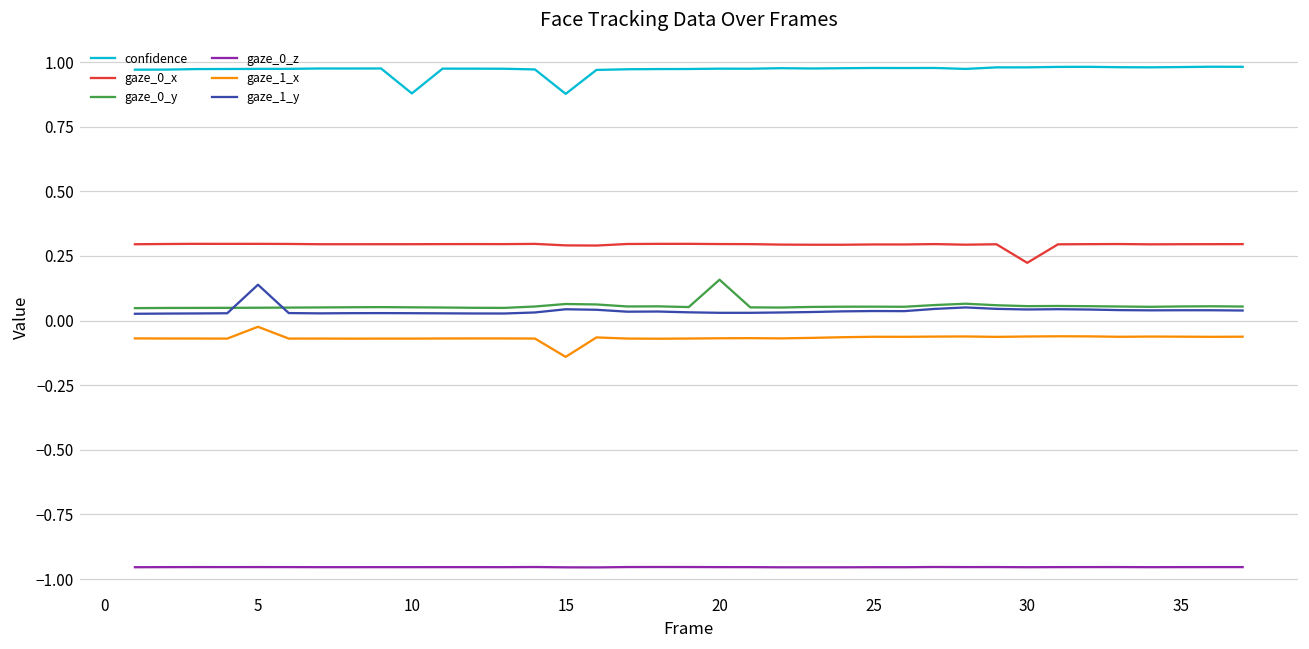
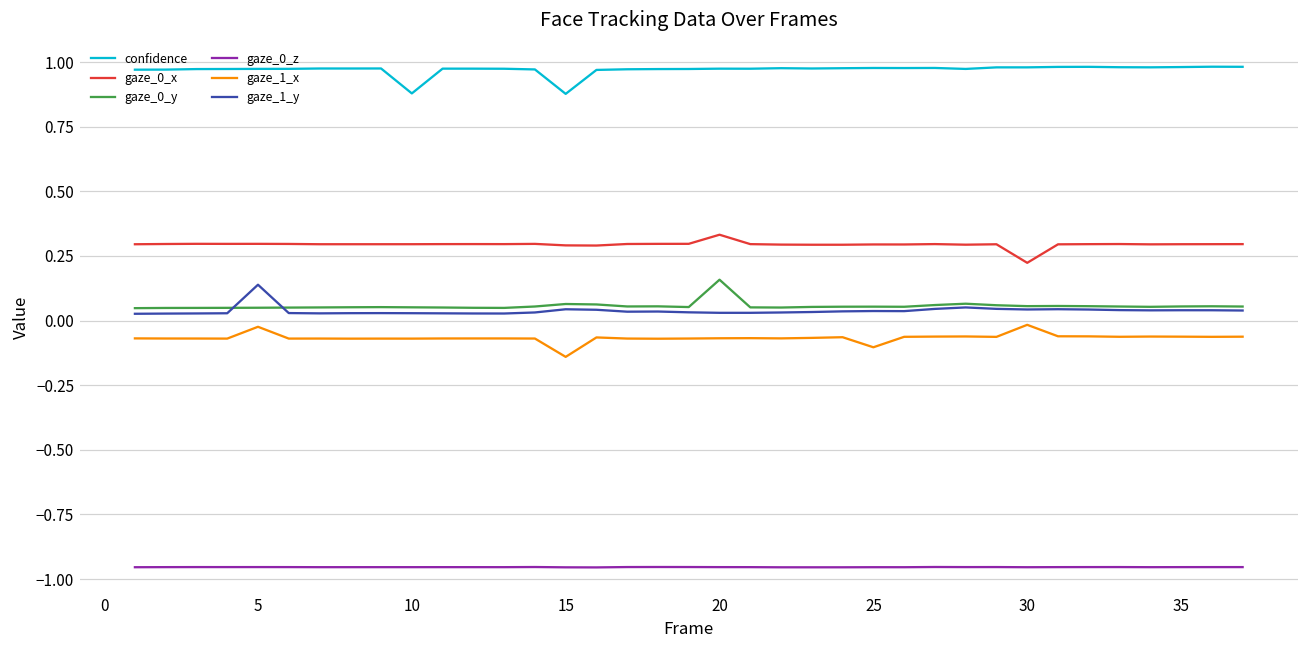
  {
    "confidence": {
      "5": 0.97,
      "10": 0.88,
      "15": 0.88,
      "20": 0.97,
      "25": 0.98,
      "30": 0.98,
      "35": 0.98
    },
    "gaze_0_x": {
      "5": 0.30,
      "10": 0.30,
      "15": 0.29,
-     "20": 0.30,
+     "20": 0.33,
      "25": 0.29,
      "30": 0.22,
      "35": 0.30
    },
    "gaze_0_y": {
      "5": 0.05,
      "10": 0.05,
      "15": 0.06,
      "20": 0.16,
      "25": 0.05,
      "30": 0.06,
      "35": 0.05
    },
    "gaze_0_z": {
      "5": -0.95,
      "10": -0.95,
      "15": -0.95,
      "20": -0.95,
      "25": -0.95,
      "30": -0.95,
      "35": -0.95
    },
    "gaze_1_x": {
      "5": -0.02,
      "10": -0.07,
      "15": -0.14,
      "20": -0.07,
-     "25": -0.06,
-     "30": -0.06,
+     "25": -0.10,
+     "30": -0.02,
      "35": -0.06
    },
    "gaze_1_y": {
      "5": 0.14,
      "10": 0.03,
      "15": 0.04,
      "20": 0.03,
      "25": 0.04,
      "30": 0.04,
      "35": 0.04
    }
  }
